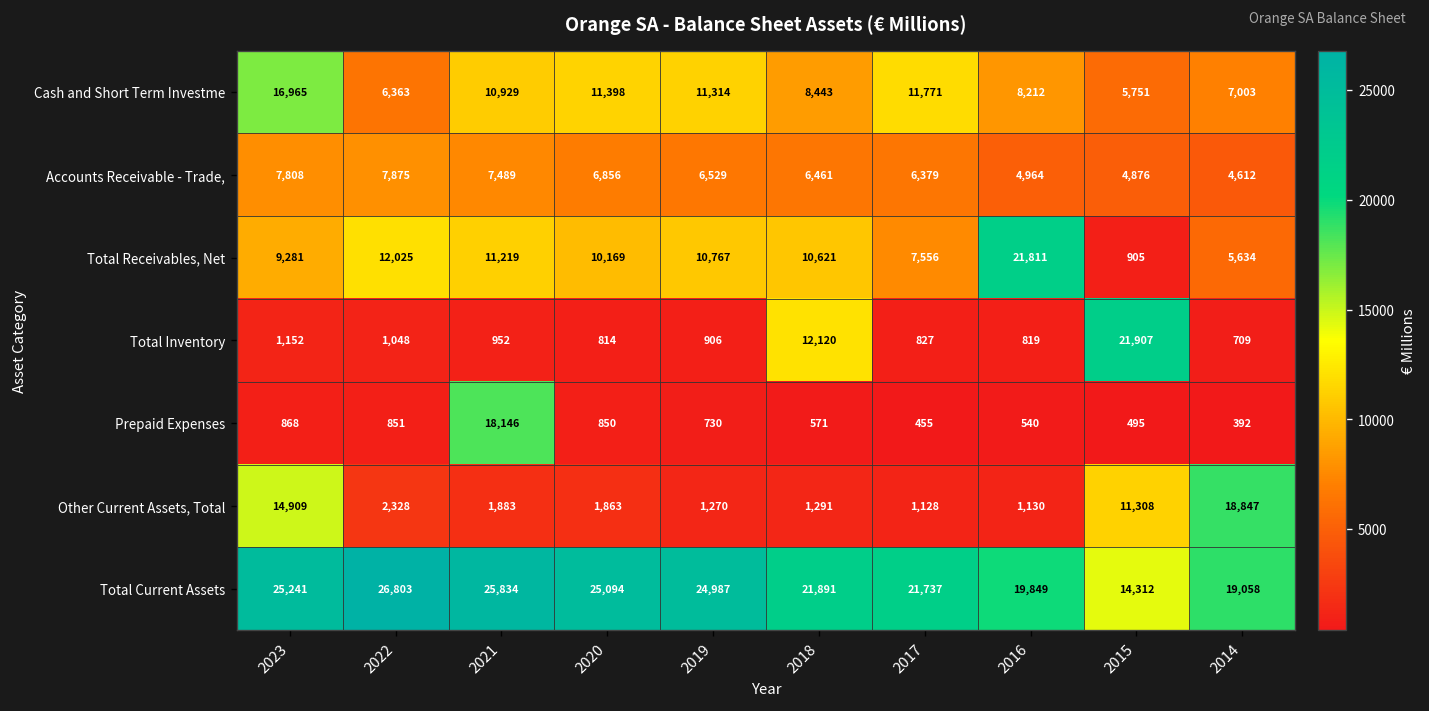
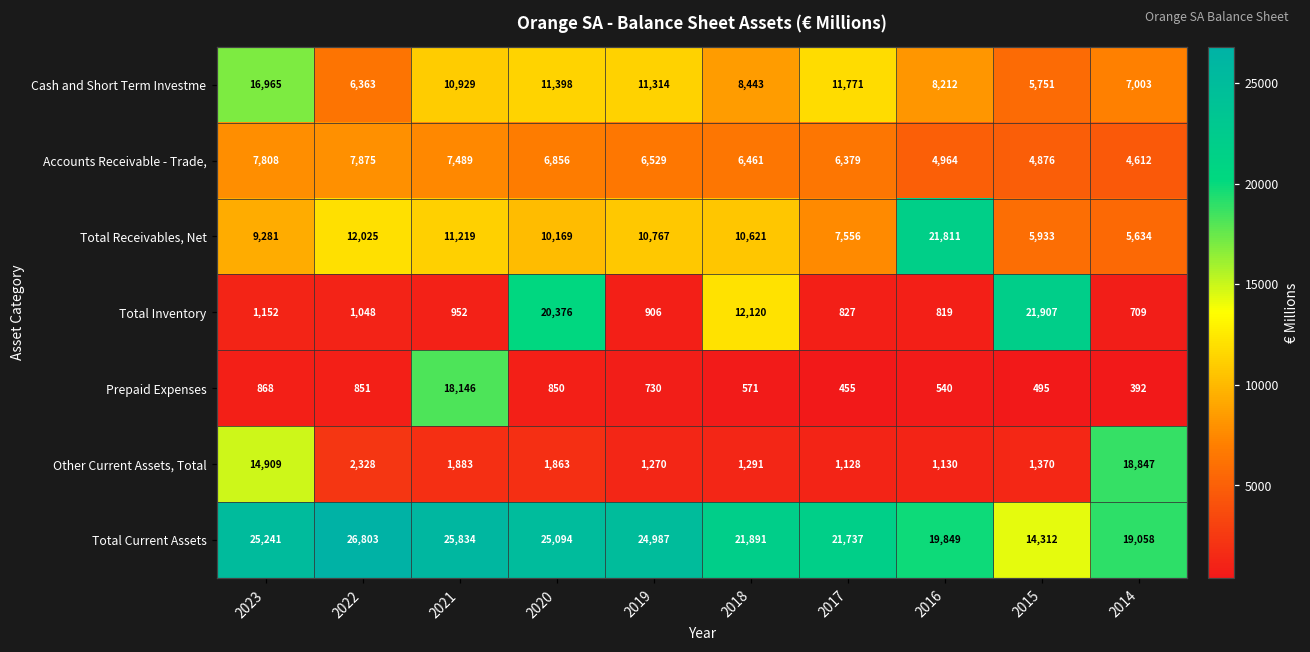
  {
    "Cash and Short Term Investme": {
      "2023": "16,965",
      "2022": "6,363",
      "2021": "10,929",
      "2020": "11,398",
      "2019": "11,314",
      "2018": "8,443",
      "2017": "11,771",
      "2016": "8,212",
      "2015": "5,751",
      "2014": "7,003"
    },
    "Accounts Receivable - Trade,": {
      "2023": "7,808",
      "2022": "7,875",
      "2021": "7,489",
      "2020": "6,856",
      "2019": "6,529",
      "2018": "6,461",
      "2017": "6,379",
      "2016": "4,964",
      "2015": "4,876",
      "2014": "4,612"
    },
    "Total Receivables, Net": {
      "2023": "9,281",
      "2022": "12,025",
      "2021": "11,219",
      "2020": "10,169",
      "2019": "10,767",
      "2018": "10,621",
      "2017": "7,556",
      "2016": "21,811",
-     "2015": "905",
+     "2015": "5,933",
      "2014": "5,634"
    },
    "Total Inventory": {
      "2023": "1,152",
      "2022": "1,048",
      "2021": "952",
-     "2020": "814",
+     "2020": "20,376",
      "2019": "906",
      "2018": "12,120",
      "2017": "827",
      "2016": "819",
      "2015": "21,907",
      "2014": "709"
    },
    "Prepaid Expenses": {
      "2023": "868",
      "2022": "851",
      "2021": "18,146",
      "2020": "850",
      "2019": "730",
      "2018": "571",
      "2017": "455",
      "2016": "540",
      "2015": "495",
      "2014": "392"
    },
    "Other Current Assets, Total": {
      "2023": "14,909",
      "2022": "2,328",
      "2021": "1,883",
      "2020": "1,863",
      "2019": "1,270",
      "2018": "1,291",
      "2017": "1,128",
      "2016": "1,130",
-     "2015": "11,308",
+     "2015": "1,370",
      "2014": "18,847"
    },
    "Total Current Assets": {
      "2023": "25,241",
      "2022": "26,803",
      "2021": "25,834",
      "2020": "25,094",
      "2019": "24,987",
      "2018": "21,891",
      "2017": "21,737",
      "2016": "19,849",
      "2015": "14,312",
      "2014": "19,058"
    }
  }
